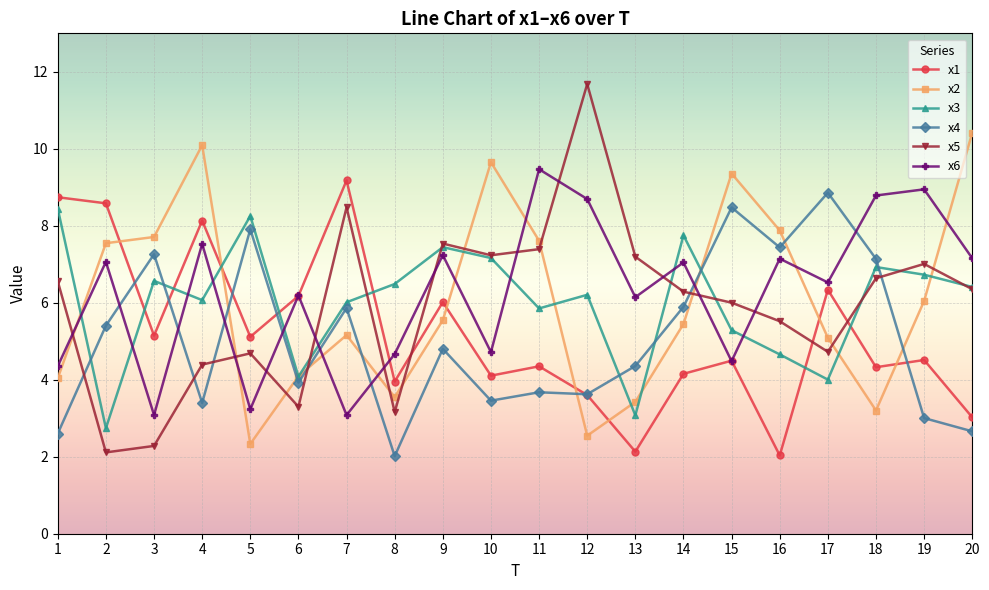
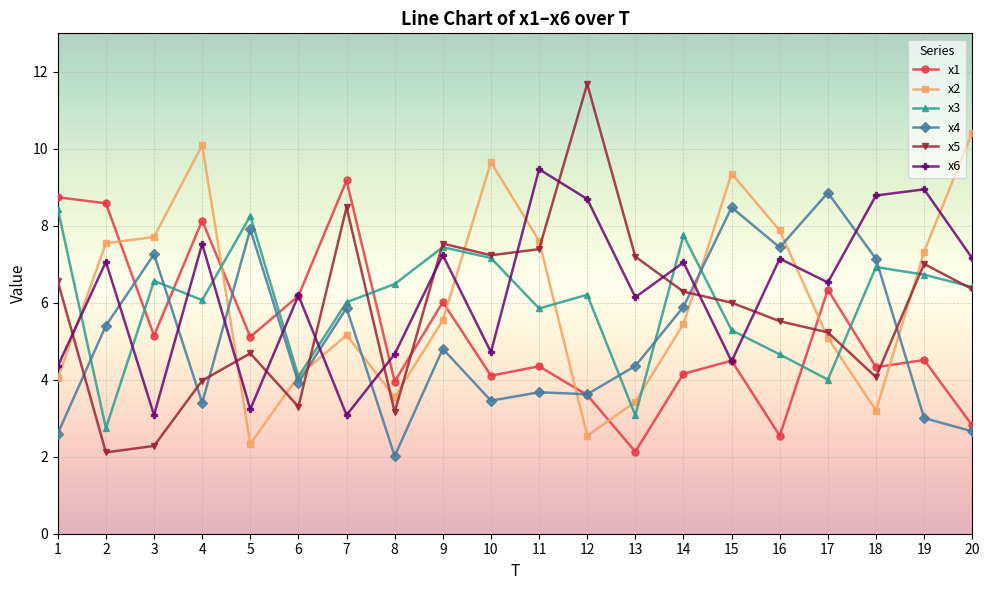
  {
    "x1": {
      "1": 8.7,
      "2": 8.6,
      "3": 5.1,
      "4": 8.1,
      "5": 5.1,
      "7": 9.2,
      "8": 4.0,
      "9": 6.0,
      "10": 4.1,
      "11": 4.3,
      "13": 2.1,
      "14": 4.2,
-     "16": 2.0,
+     "16": 2.5,
      "17": 6.3,
      "18": 4.3,
      "19": 4.5,
-     "20": 3.0
+     "20": 2.8
    },
    "x2": {
      "1": 4.0,
      "2": 7.5,
      "3": 7.7,
      "4": 10.1,
      "5": 2.3,
      "7": 5.2,
      "8": 3.5,
      "9": 5.5,
      "10": 9.7,
      "11": 7.6,
      "12": 2.5,
      "13": 3.4,
      "14": 5.4,
      "15": 9.4,
      "16": 7.9,
      "17": 5.1,
      "18": 3.2,
-     "19": 6.0,
+     "19": 7.3,
      "20": 10.4
    },
    "x5": {
      "1": 6.6,
      "2": 2.1,
      "3": 2.3,
-     "4": 4.4,
+     "4": 4.0,
      "5": 4.7,
      "6": 3.3,
      "7": 8.5,
      "8": 3.2,
      "9": 7.5,
      "10": 7.2,
      "11": 7.4,
      "12": 11.7,
      "13": 7.2,
      "14": 6.3,
      "15": 6.0,
      "16": 5.5,
-     "17": 4.7,
-     "18": 6.6,
+     "17": 5.2,
+     "18": 4.1,
      "19": 7.0
    },
    "x6": {
      "1": 4.4,
      "2": 7.1,
      "3": 3.1,
      "4": 7.5,
      "5": 3.2,
      "7": 3.1,
      "8": 4.7,
      "9": 7.2,
      "10": 4.7,
      "11": 9.5,
      "12": 8.7,
      "13": 6.1,
      "14": 7.0,
      "16": 7.1,
      "17": 6.5,
      "18": 8.8,
      "19": 8.9,
      "20": 7.2
    }
  }
